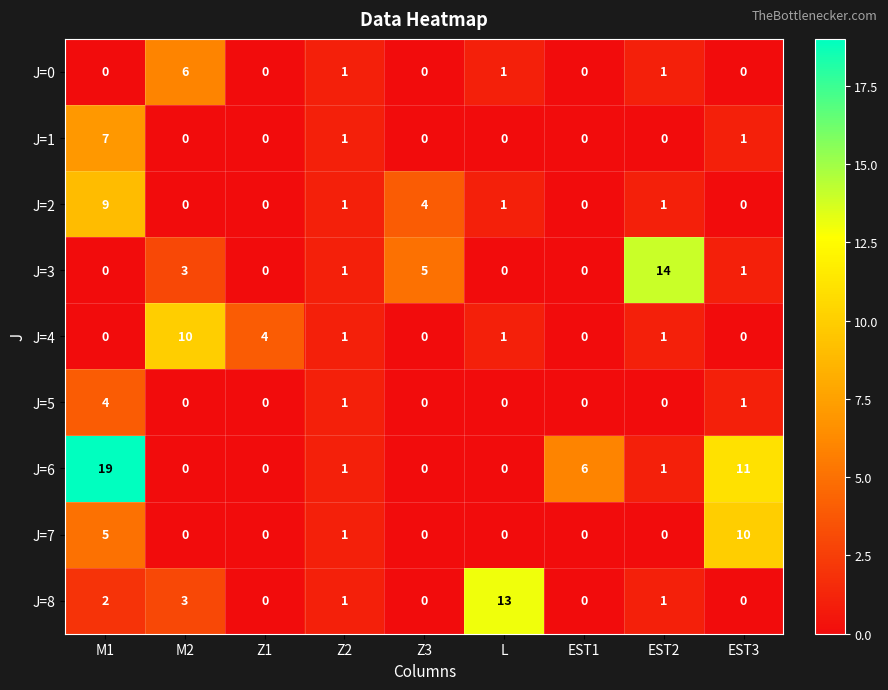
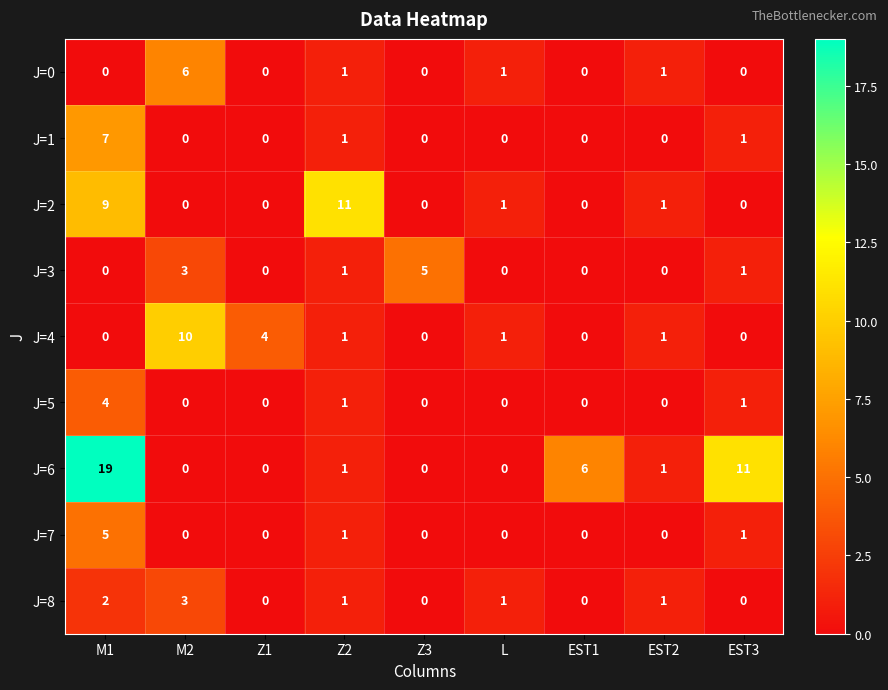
  {
    "J=0": {
      "M1": 0,
      "M2": 6,
      "Z1": 0,
      "Z2": 1,
      "Z3": 0,
      "L": 1,
      "EST1": 0,
      "EST2": 1,
      "EST3": 0
    },
    "J=1": {
      "M1": 7,
      "M2": 0,
      "Z1": 0,
      "Z2": 1,
      "Z3": 0,
      "L": 0,
      "EST1": 0,
      "EST2": 0,
      "EST3": 1
    },
    "J=2": {
      "M1": 9,
      "M2": 0,
      "Z1": 0,
-     "Z2": 1,
-     "Z3": 4,
+     "Z2": 11,
+     "Z3": 0,
      "L": 1,
      "EST1": 0,
      "EST2": 1,
      "EST3": 0
    },
    "J=3": {
      "M1": 0,
      "M2": 3,
      "Z1": 0,
      "Z2": 1,
      "Z3": 5,
      "L": 0,
      "EST1": 0,
-     "EST2": 14,
+     "EST2": 0,
      "EST3": 1
    },
    "J=4": {
      "M1": 0,
      "M2": 10,
      "Z1": 4,
      "Z2": 1,
      "Z3": 0,
      "L": 1,
      "EST1": 0,
      "EST2": 1,
      "EST3": 0
    },
    "J=5": {
      "M1": 4,
      "M2": 0,
      "Z1": 0,
      "Z2": 1,
      "Z3": 0,
      "L": 0,
      "EST1": 0,
      "EST2": 0,
      "EST3": 1
    },
    "J=6": {
      "M1": 19,
      "M2": 0,
      "Z1": 0,
      "Z2": 1,
      "Z3": 0,
      "L": 0,
      "EST1": 6,
      "EST2": 1,
      "EST3": 11
    },
    "J=7": {
      "M1": 5,
      "M2": 0,
      "Z1": 0,
      "Z2": 1,
      "Z3": 0,
      "L": 0,
      "EST1": 0,
      "EST2": 0,
-     "EST3": 10
+     "EST3": 1
    },
    "J=8": {
      "M1": 2,
      "M2": 3,
      "Z1": 0,
      "Z2": 1,
      "Z3": 0,
-     "L": 13,
+     "L": 1,
      "EST1": 0,
      "EST2": 1,
      "EST3": 0
    }
  }
